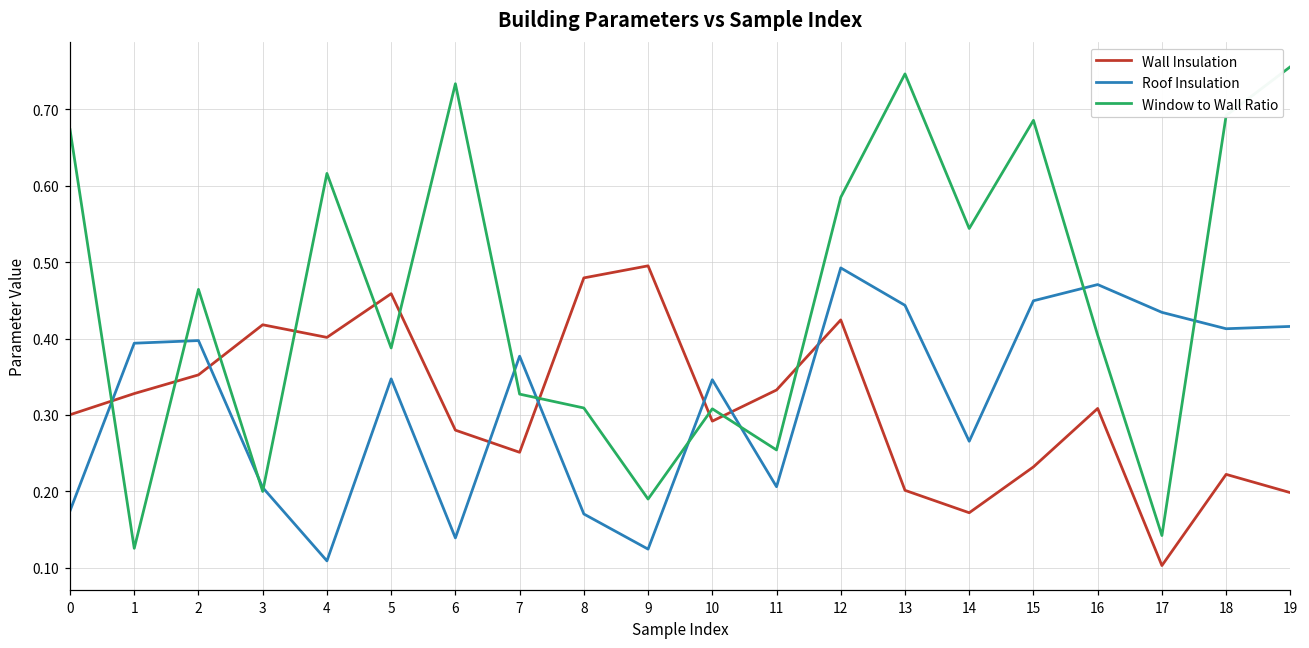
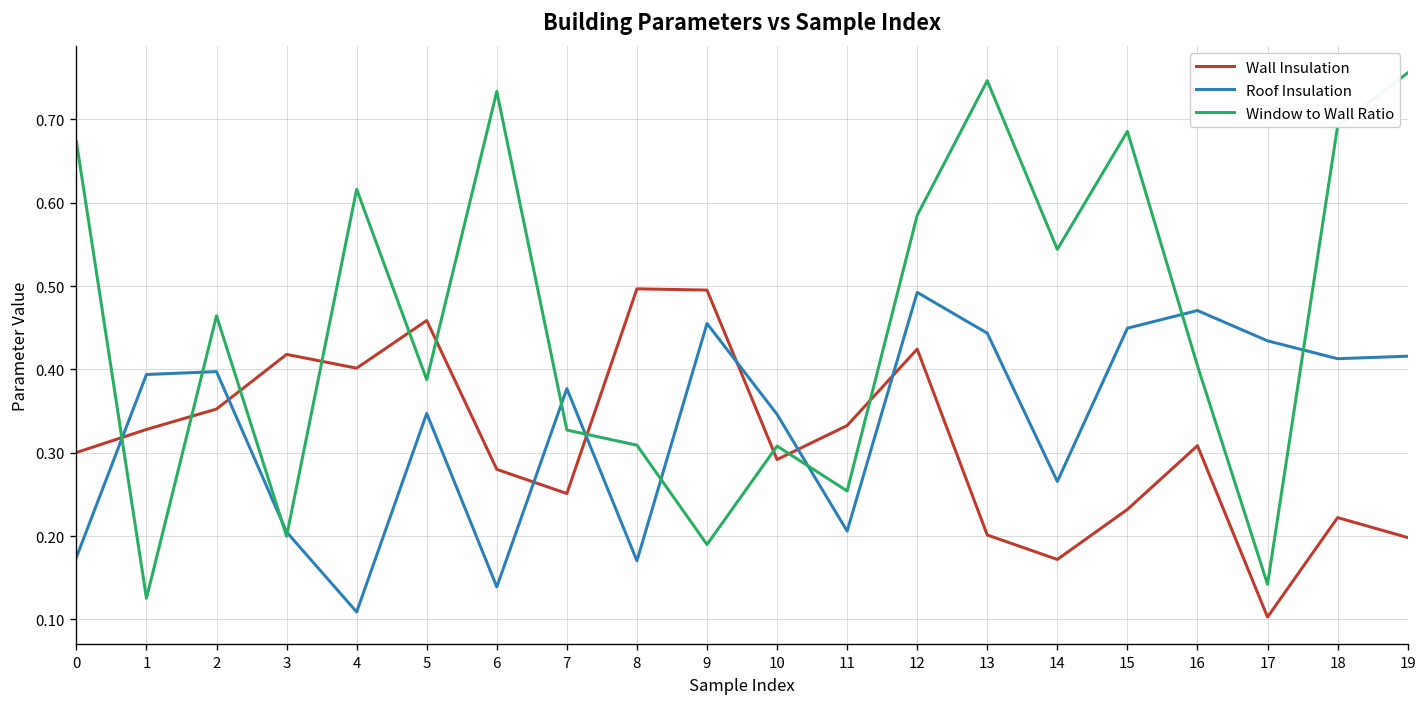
  {
    "Wall Insulation": {
      "0": 0.30,
      "1": 0.33,
      "2": 0.35,
      "3": 0.42,
      "4": 0.40,
      "5": 0.46,
      "6": 0.28,
      "7": 0.25,
-     "8": 0.48,
+     "8": 0.50,
      "9": 0.50,
      "10": 0.29,
      "11": 0.33,
      "12": 0.42,
      "13": 0.20,
      "14": 0.17,
      "15": 0.23,
      "16": 0.31,
      "17": 0.10,
      "18": 0.22,
      "19": 0.20
    },
    "Roof Insulation": {
      "0": 0.17,
      "1": 0.39,
      "2": 0.40,
      "3": 0.20,
      "4": 0.11,
      "5": 0.35,
      "6": 0.14,
      "7": 0.38,
      "8": 0.17,
-     "9": 0.12,
+     "9": 0.46,
      "10": 0.35,
      "11": 0.21,
      "12": 0.49,
      "13": 0.44,
      "14": 0.27,
      "15": 0.45,
      "16": 0.47,
      "17": 0.43,
      "18": 0.41,
      "19": 0.42
    },
    "Window to Wall Ratio": {
      "0": 0.67,
      "1": 0.13,
      "2": 0.46,
      "3": 0.20,
      "4": 0.62,
      "5": 0.39,
      "6": 0.73,
      "7": 0.33,
      "8": 0.31,
      "9": 0.19,
      "10": 0.31,
      "11": 0.25,
      "12": 0.58,
      "13": 0.75,
      "14": 0.54,
      "15": 0.69,
      "16": 0.40,
      "17": 0.14,
      "19": 0.76
    }
  }
